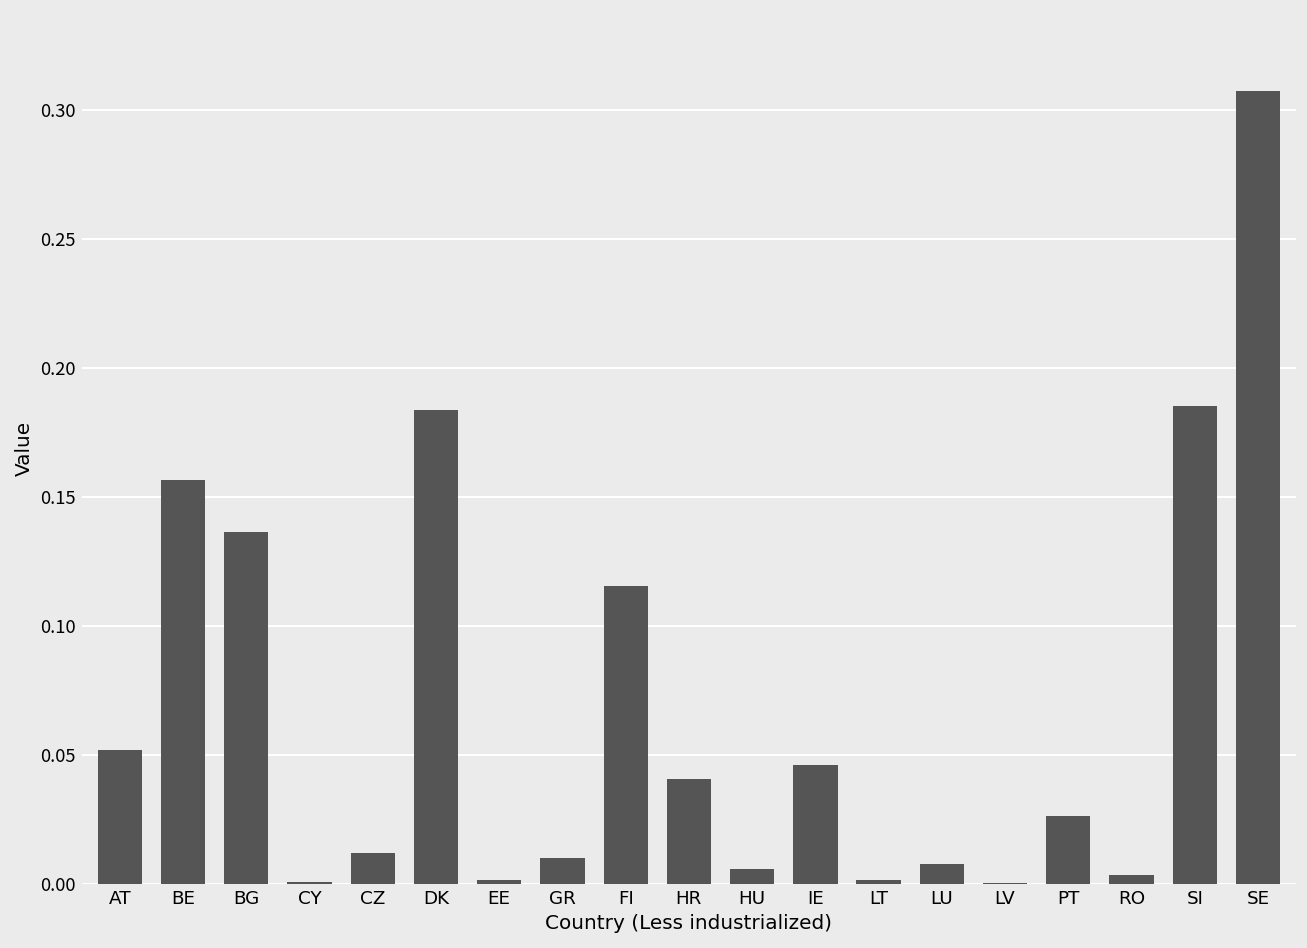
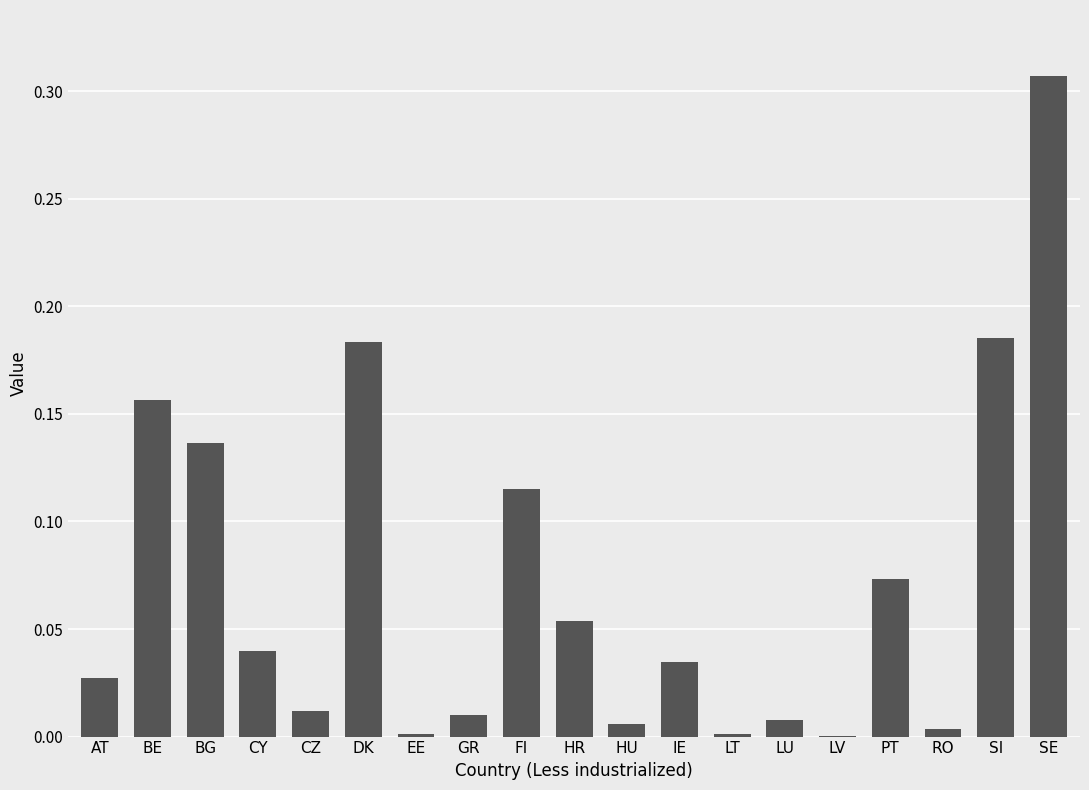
  {
-   "AT": 0.052,
+   "AT": 0.027,
    "BE": 0.157,
    "BG": 0.136,
-   "CY": 0.001,
+   "CY": 0.040,
    "CZ": 0.012,
    "DK": 0.183,
    "EE": 0.001,
    "GR": 0.010,
    "FI": 0.115,
-   "HR": 0.041,
+   "HR": 0.054,
    "HU": 0.006,
-   "IE": 0.046,
+   "IE": 0.035,
    "LT": 0.001,
    "LU": 0.008,
-   "PT": 0.026,
+   "PT": 0.073,
    "RO": 0.003,
    "SI": 0.185,
    "SE": 0.307
  }
